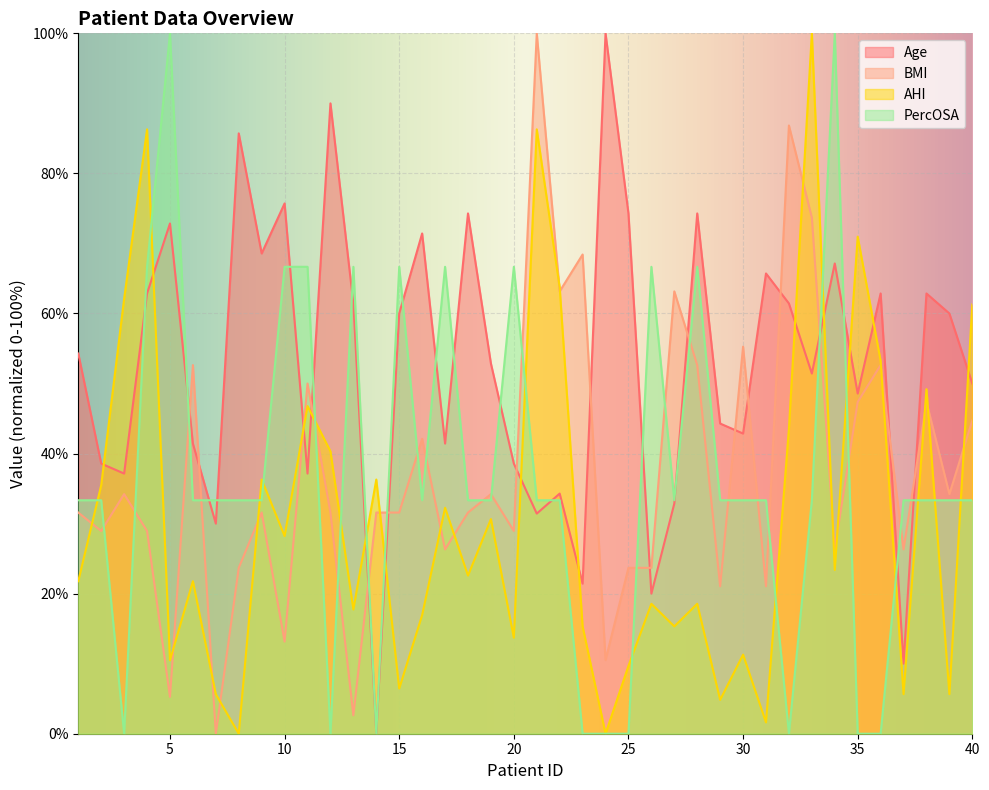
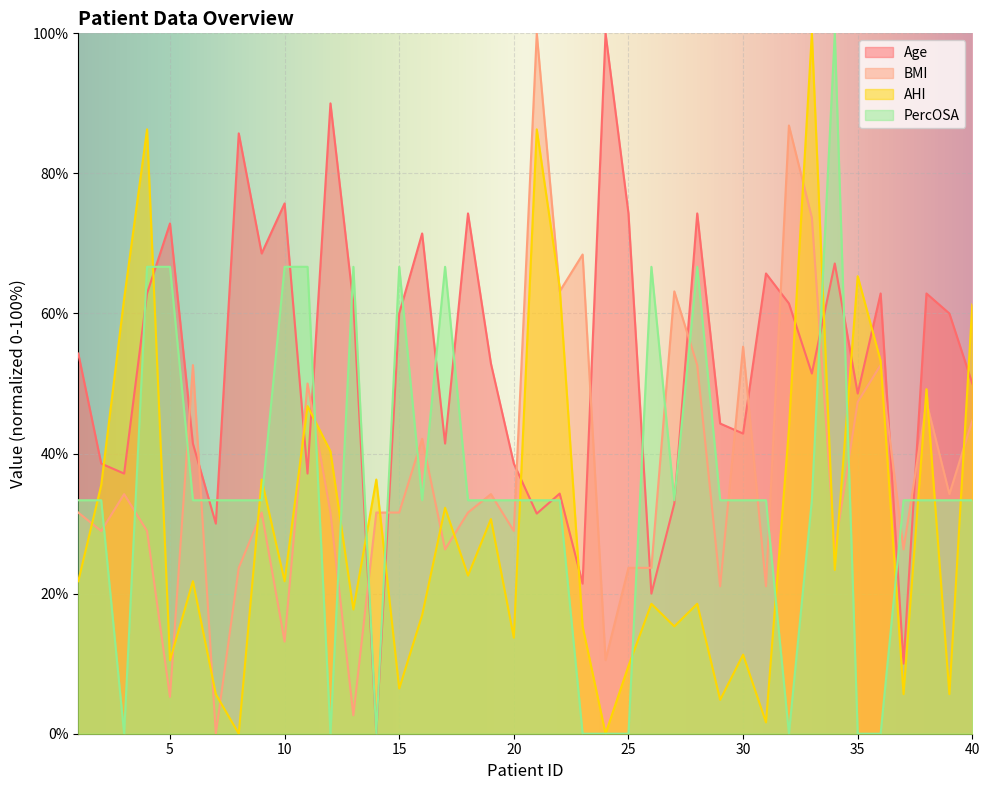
  {
    "AHI": {
      "5": "10%",
-     "10": "28%",
+     "10": "22%",
      "15": "6%",
      "20": "14%",
      "25": "10%",
      "30": "11%",
-     "35": "71%",
+     "35": "65%",
      "40": "61%"
    },
    "PercOSA": {
-     "5": "100%",
+     "5": "67%",
      "10": "67%",
      "15": "67%",
-     "20": "67%",
+     "20": "33%",
      "25": "0%",
      "30": "33%",
      "35": "0%",
      "40": "33%"
    }
  }
